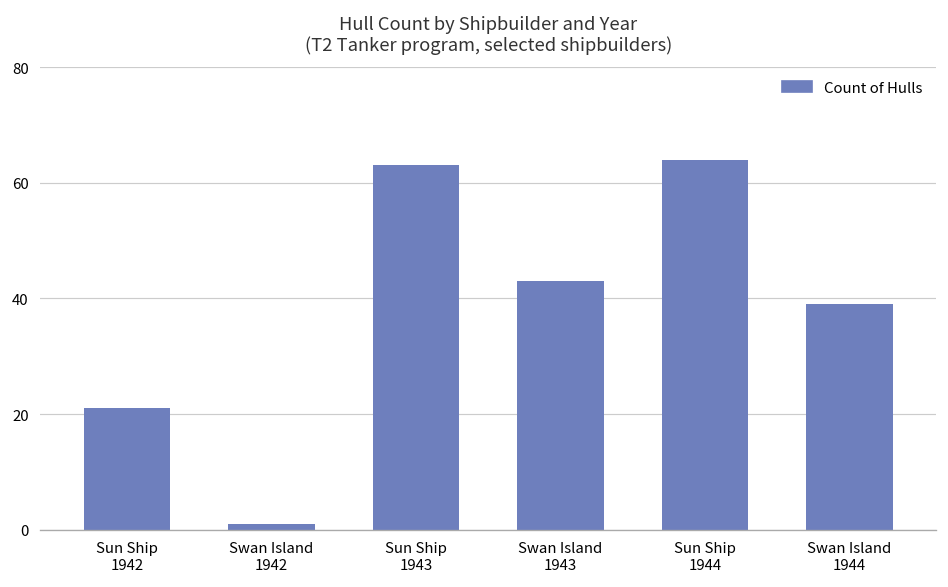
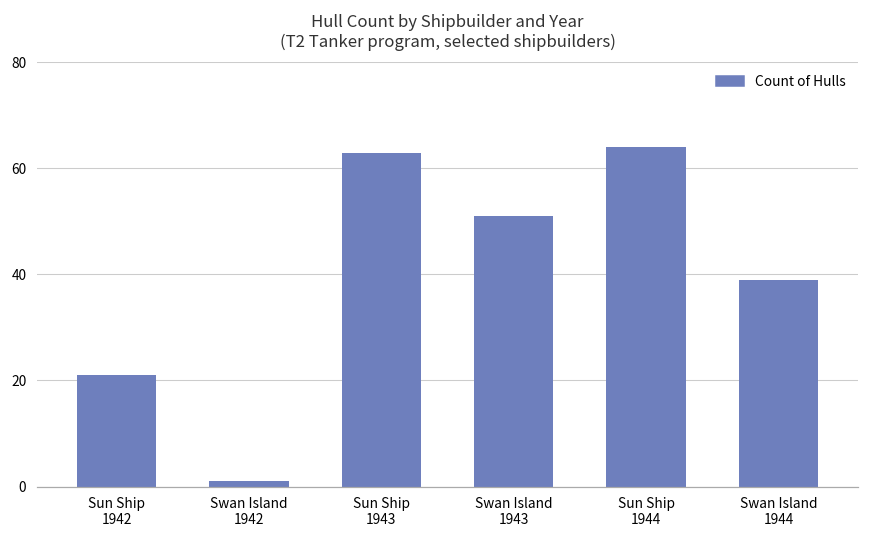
  {
    "Sun Ship 1942": 21,
    "Swan Island 1942": 1,
    "Sun Ship 1943": 63,
-   "Swan Island 1943": 43,
+   "Swan Island 1943": 51,
    "Sun Ship 1944": 64,
    "Swan Island 1944": 39
  }
